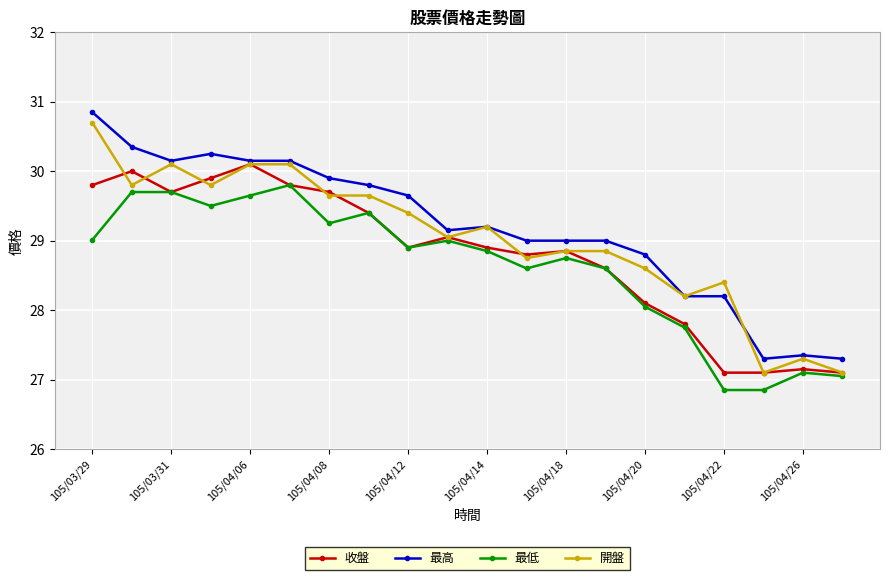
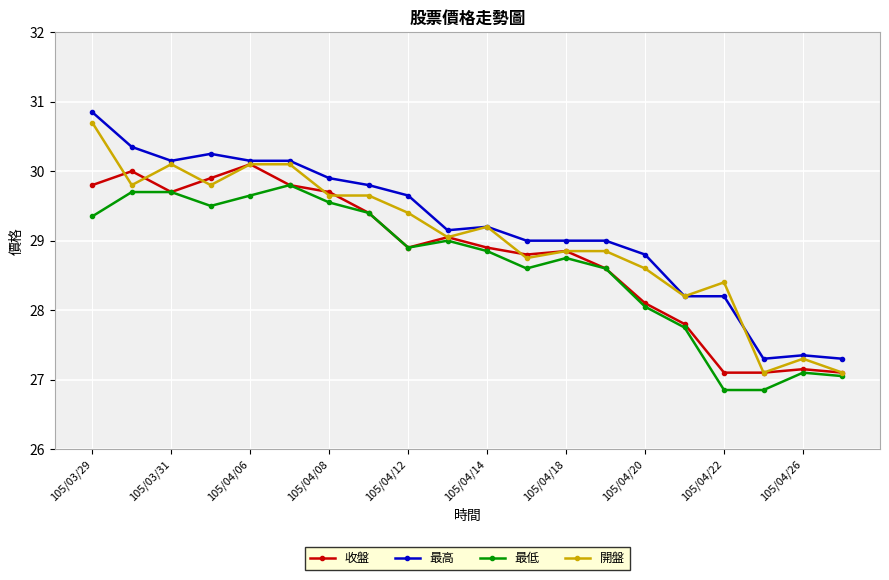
  {
    "收盤": {
      "105/03/29": 29.8,
      "105/04/08": 29.7,
      "105/04/14": 28.9,
      "105/04/20": 28.1,
      "105/04/22": 27.1,
      "105/04/26": 27.2
    },
    "最高": {
      "105/03/29": 30.9,
      "105/03/31": 30.2,
      "105/04/06": 30.2,
      "105/04/08": 29.9,
      "105/04/12": 29.7,
      "105/04/18": 29.0,
      "105/04/20": 28.8,
      "105/04/22": 28.2,
      "105/04/26": 27.4
    },
    "最低": {
-     "105/03/29": 29.0,
+     "105/03/29": 29.4,
      "105/04/06": 29.7,
-     "105/04/08": 29.3,
+     "105/04/08": 29.6,
      "105/04/14": 28.9,
      "105/04/18": 28.8,
      "105/04/20": 28.1,
      "105/04/22": 26.9,
      "105/04/26": 27.1
    },
    "開盤": {
      "105/03/29": 30.7,
      "105/03/31": 30.1,
      "105/04/08": 29.7,
      "105/04/12": 29.4,
      "105/04/20": 28.6,
      "105/04/22": 28.4,
      "105/04/26": 27.3
    }
  }
